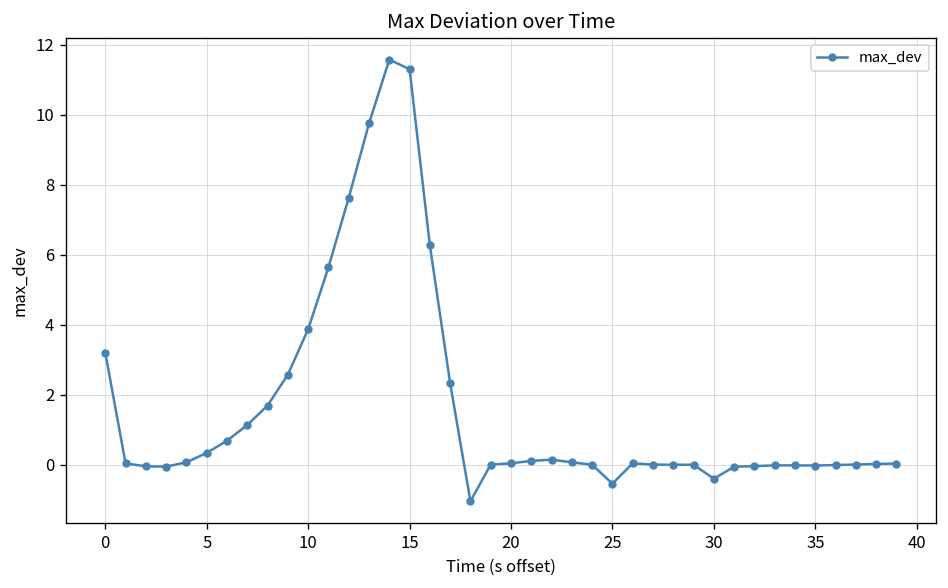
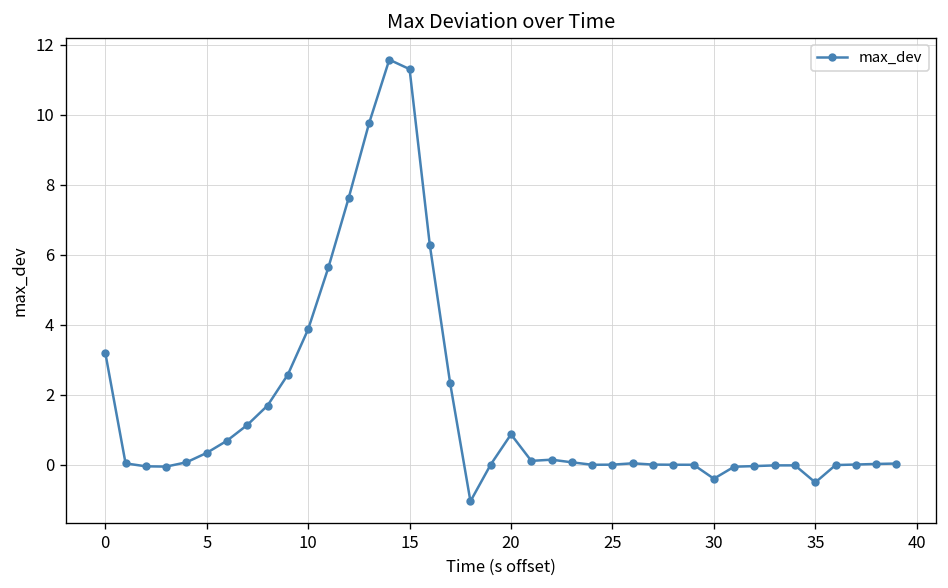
  {
    "0": 3.2,
    "5": 0.3,
    "10": 3.9,
    "15": 11.3,
-   "20": 0.0,
-   "25": -0.5,
+   "20": 0.9,
+   "25": 0.0,
    "30": -0.4,
-   "35": 0.0
+   "35": -0.5
  }
